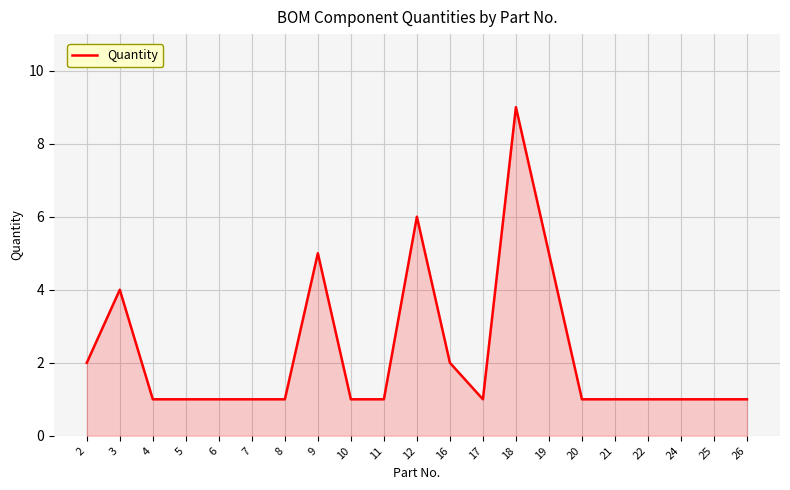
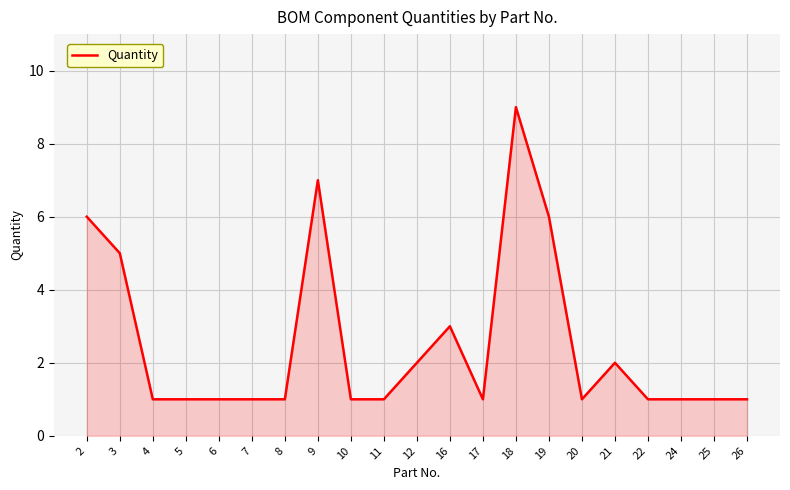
  {
-   "2": 2,
-   "3": 4,
+   "2": 6,
+   "3": 5,
    "4": 1,
    "5": 1,
    "6": 1,
    "7": 1,
    "8": 1,
-   "9": 5,
+   "9": 7,
    "10": 1,
    "11": 1,
-   "12": 6,
-   "16": 2,
+   "12": 2,
+   "16": 3,
    "17": 1,
    "18": 9,
-   "19": 5,
+   "19": 6,
    "20": 1,
-   "21": 1,
+   "21": 2,
    "22": 1,
    "24": 1,
    "25": 1,
    "26": 1
  }
